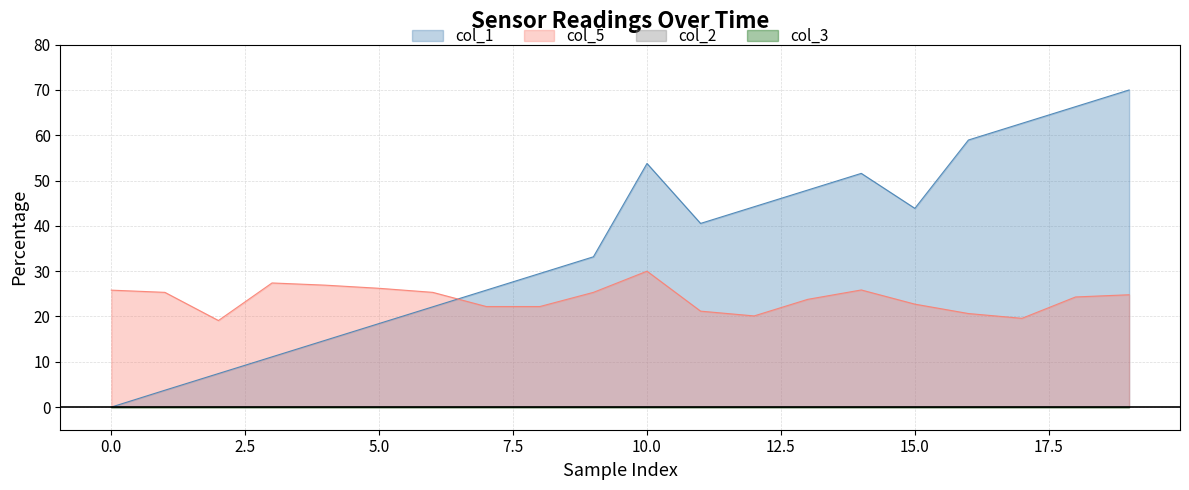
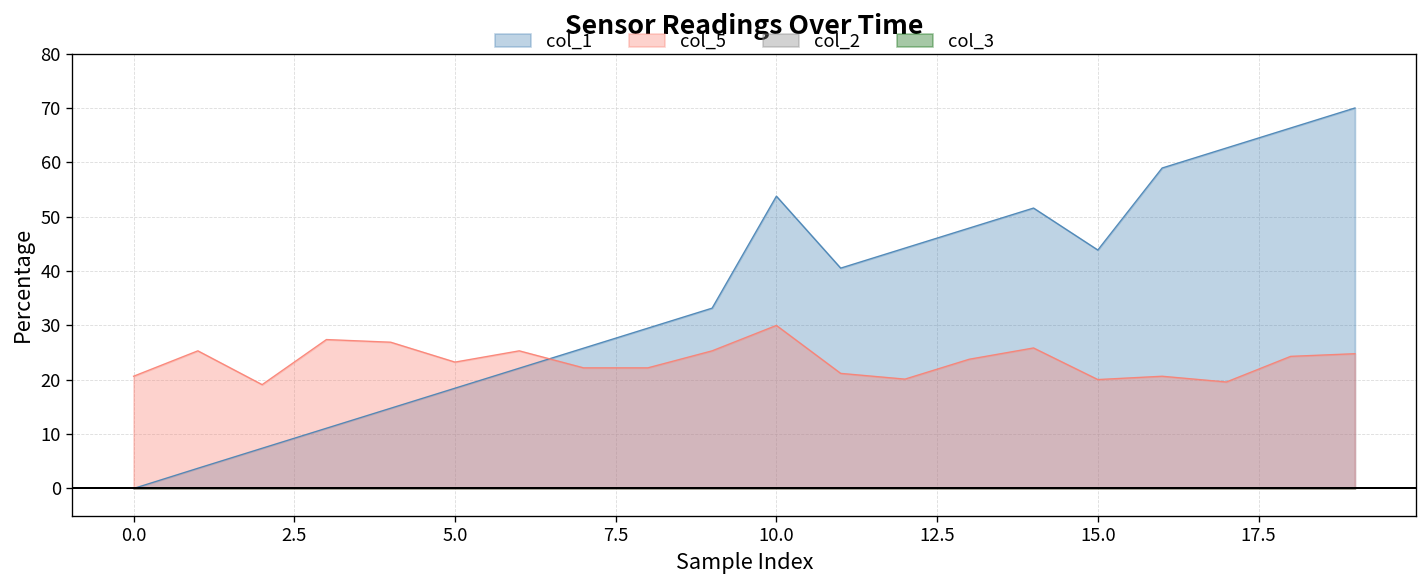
  {
    "col_1": {
      "5.0": 18,
      "10.0": 54,
      "15.0": 44
    },
    "col_5": {
-     "0.0": 26,
-     "5.0": 26,
+     "0.0": 21,
+     "5.0": 23,
      "10.0": 30,
-     "15.0": 23
+     "15.0": 20
    },
    "col_3": {
      "5.0": 0,
      "10.0": 0,
      "15.0": 0
    }
  }
